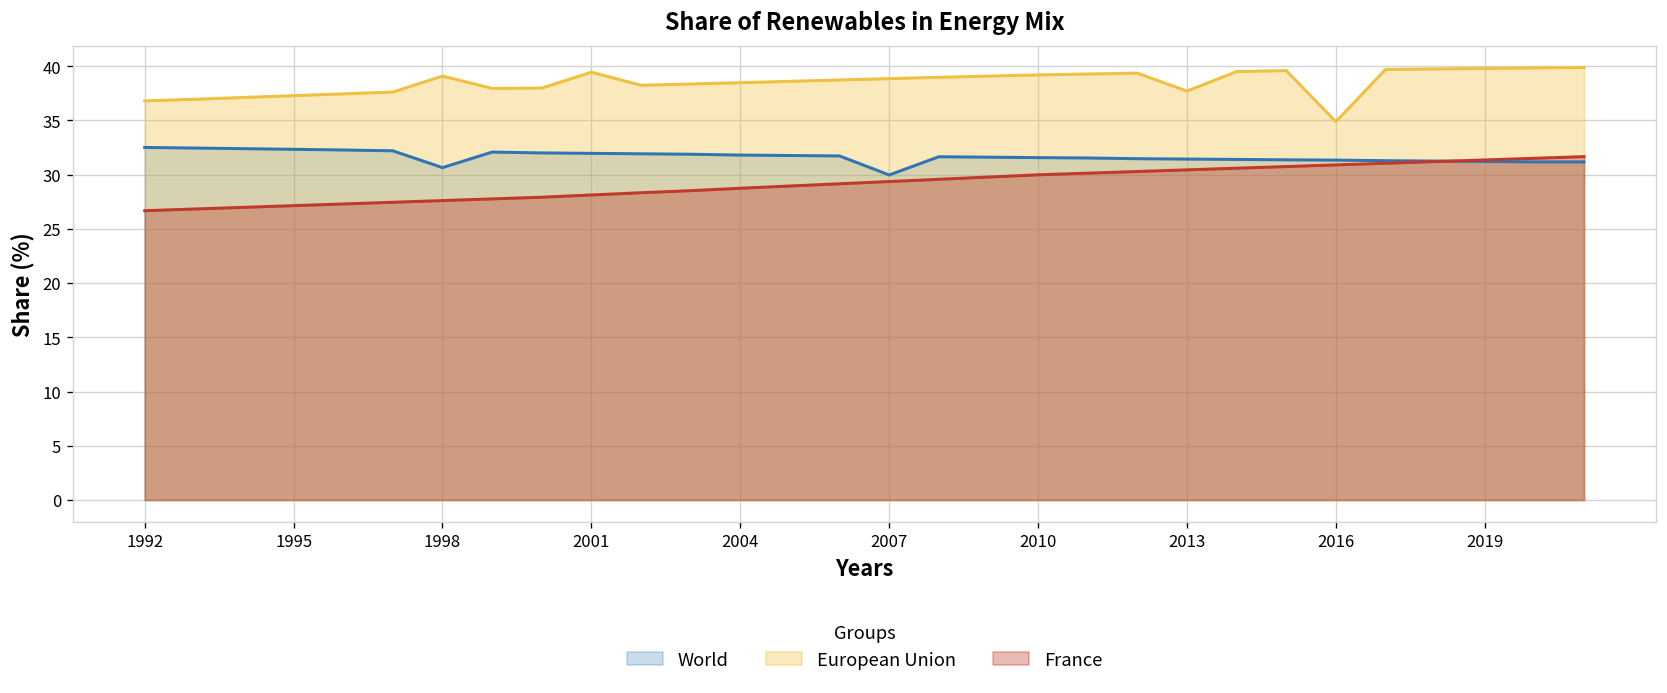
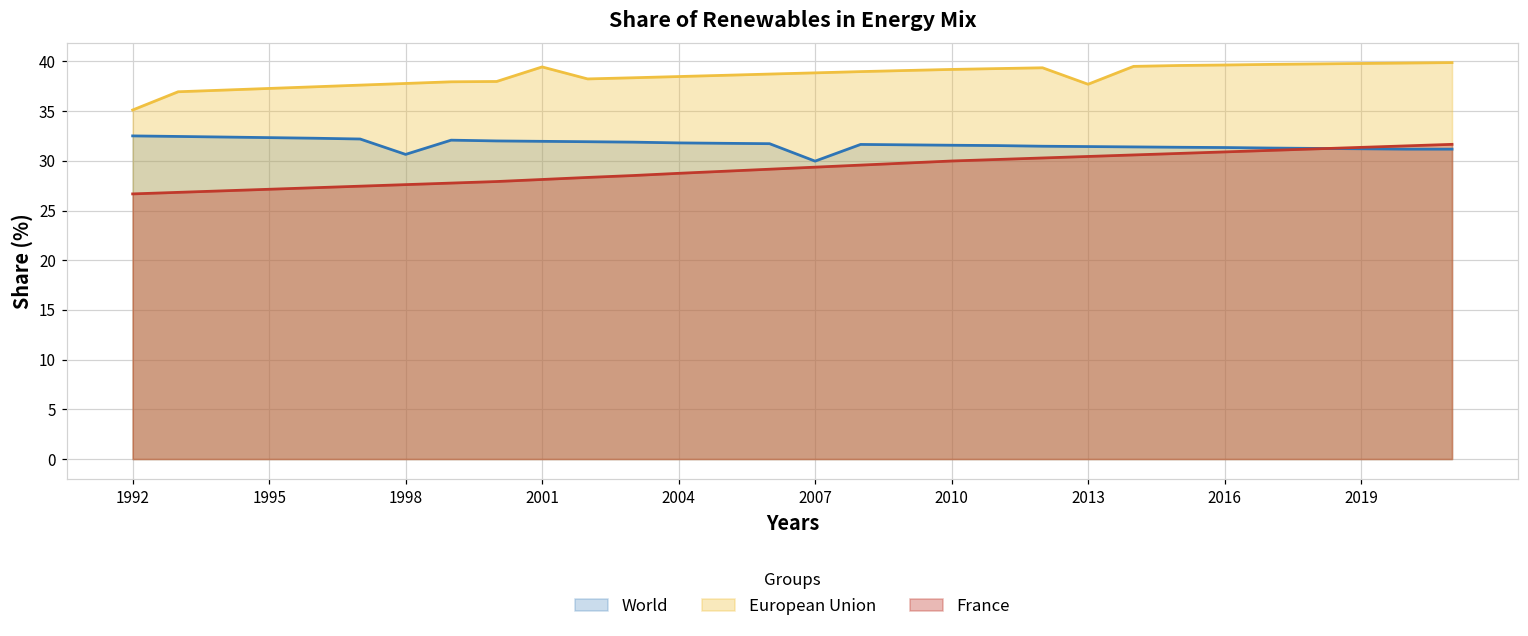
  {
    "World": {
      "1992": 33,
      "1995": 32,
      "1998": 31,
      "2001": 32,
      "2004": 32,
      "2007": 30,
      "2010": 32,
      "2013": 31,
      "2016": 31
    },
    "European Union": {
-     "1992": 37,
+     "1992": 35,
      "1995": 37,
-     "1998": 39,
+     "1998": 38,
      "2001": 39,
      "2004": 38,
      "2007": 39,
      "2010": 39,
      "2013": 38,
-     "2016": 35,
+     "2016": 40,
      "2019": 40
    },
    "France": {
      "1992": 27,
      "1995": 27,
      "1998": 28,
      "2001": 28,
      "2004": 29,
      "2007": 29,
      "2010": 30,
      "2013": 30,
      "2016": 31
    }
  }
